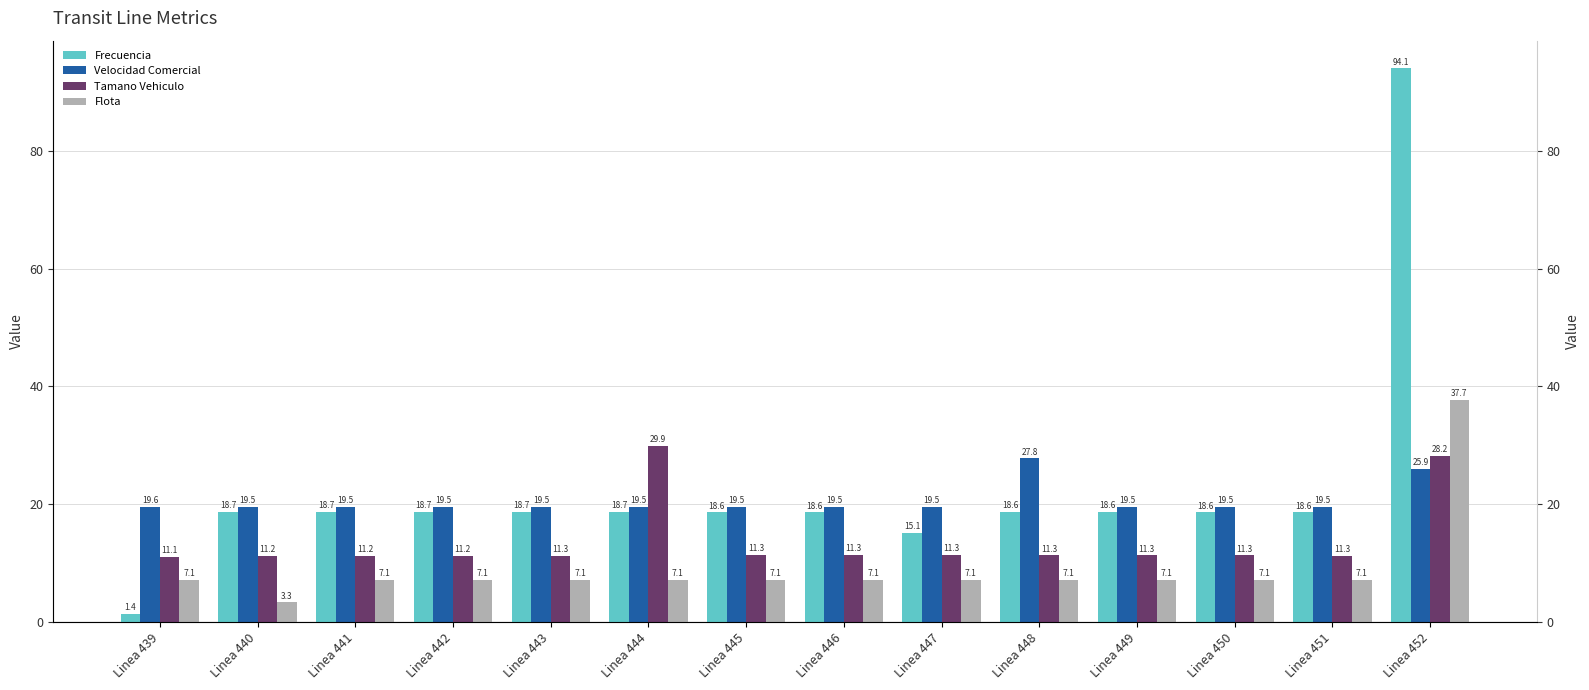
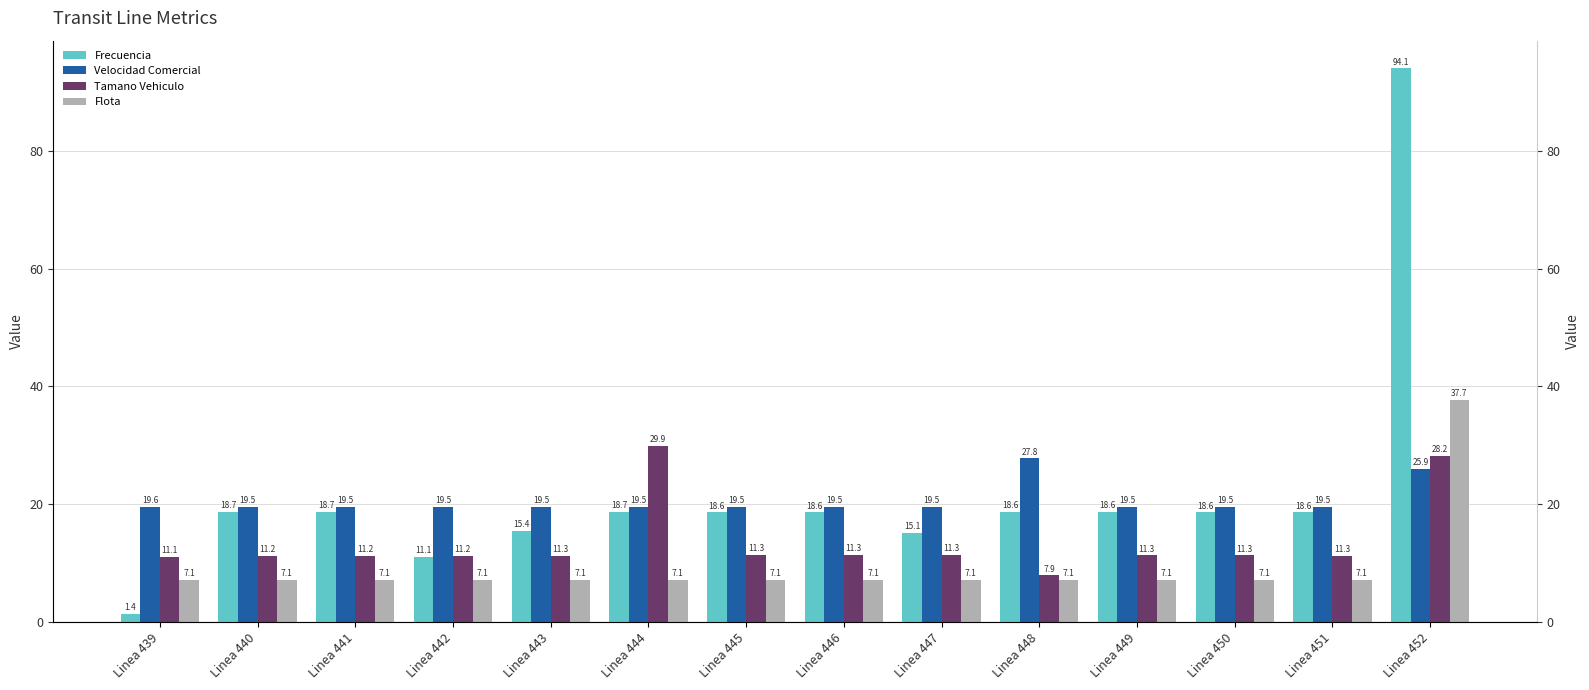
  {
    "Frecuencia": {
      "Linea 439": 1.4,
      "Linea 440": 18.7,
      "Linea 441": 18.7,
-     "Linea 442": 18.7,
-     "Linea 443": 18.7,
+     "Linea 442": 11.1,
+     "Linea 443": 15.4,
      "Linea 444": 18.7,
      "Linea 445": 18.6,
      "Linea 446": 18.6,
      "Linea 447": 15.1,
      "Linea 448": 18.6,
      "Linea 449": 18.6,
      "Linea 450": 18.6,
      "Linea 451": 18.6,
      "Linea 452": 94.1
    },
    "Velocidad Comercial": {
      "Linea 439": 19.6,
      "Linea 440": 19.5,
      "Linea 441": 19.5,
      "Linea 442": 19.5,
      "Linea 443": 19.5,
      "Linea 444": 19.5,
      "Linea 445": 19.5,
      "Linea 446": 19.5,
      "Linea 447": 19.5,
      "Linea 448": 27.8,
      "Linea 449": 19.5,
      "Linea 450": 19.5,
      "Linea 451": 19.5,
      "Linea 452": 25.9
    },
    "Tamano Vehiculo": {
      "Linea 439": 11.1,
      "Linea 440": 11.2,
      "Linea 441": 11.2,
      "Linea 442": 11.2,
      "Linea 443": 11.3,
      "Linea 444": 29.9,
      "Linea 445": 11.3,
      "Linea 446": 11.3,
      "Linea 447": 11.3,
-     "Linea 448": 11.3,
+     "Linea 448": 7.9,
      "Linea 449": 11.3,
      "Linea 450": 11.3,
      "Linea 451": 11.3,
      "Linea 452": 28.2
    },
    "Flota": {
      "Linea 439": 7.1,
-     "Linea 440": 3.3,
+     "Linea 440": 7.1,
      "Linea 441": 7.1,
      "Linea 442": 7.1,
      "Linea 443": 7.1,
      "Linea 444": 7.1,
      "Linea 445": 7.1,
      "Linea 446": 7.1,
      "Linea 447": 7.1,
      "Linea 448": 7.1,
      "Linea 449": 7.1,
      "Linea 450": 7.1,
      "Linea 451": 7.1,
      "Linea 452": 37.7
    }
  }
